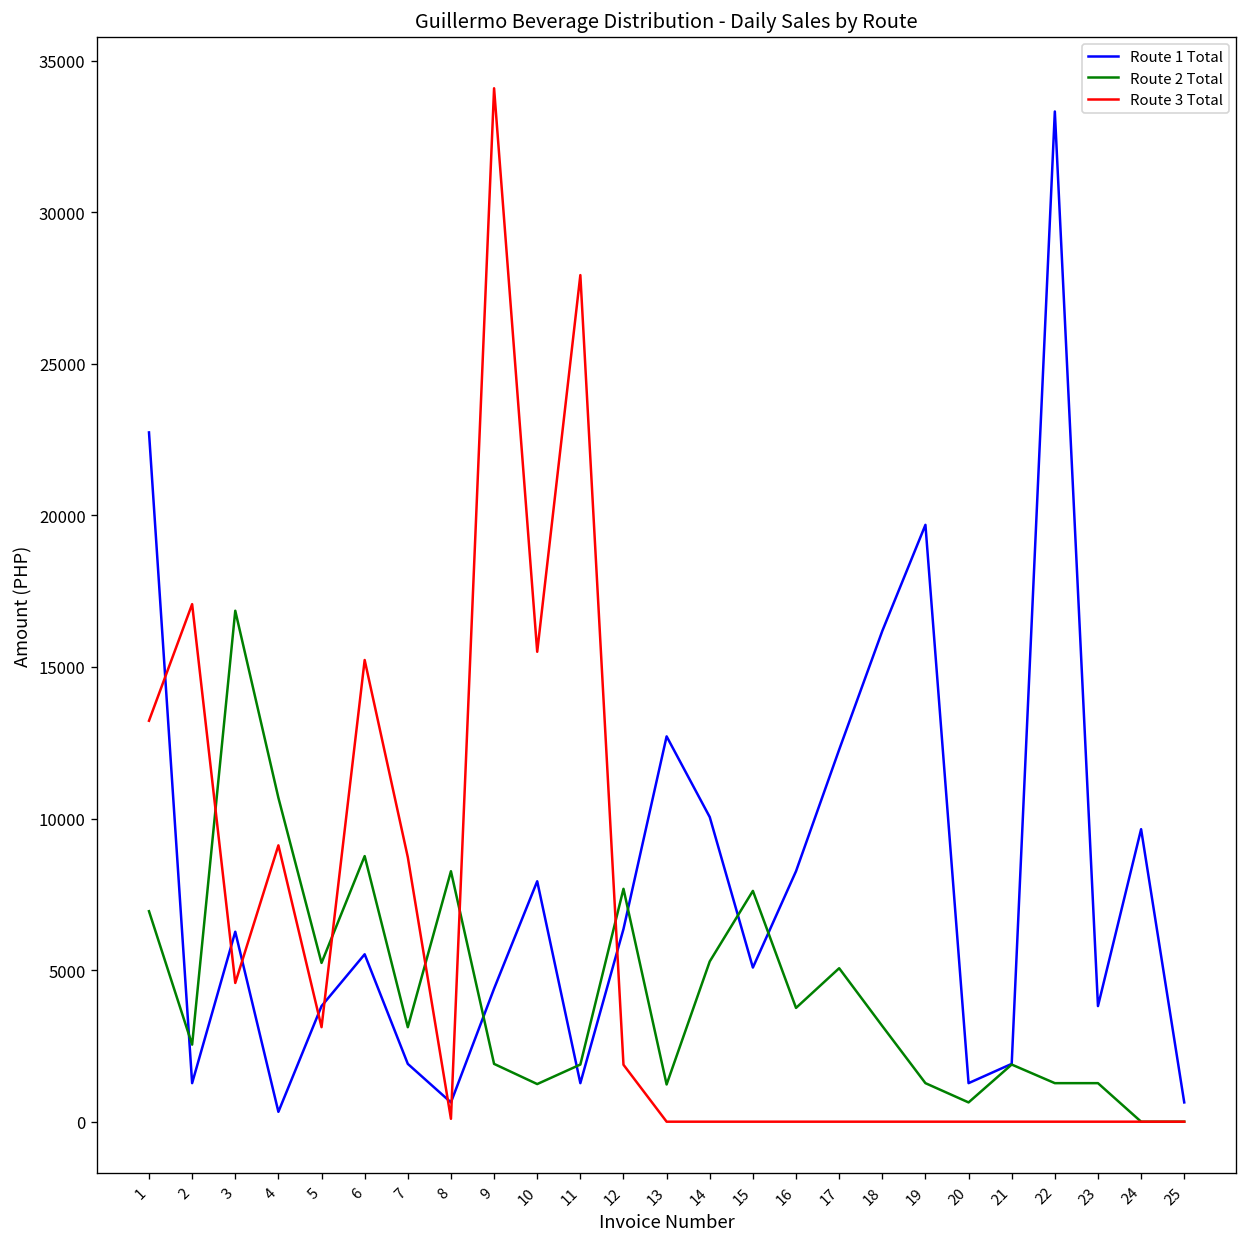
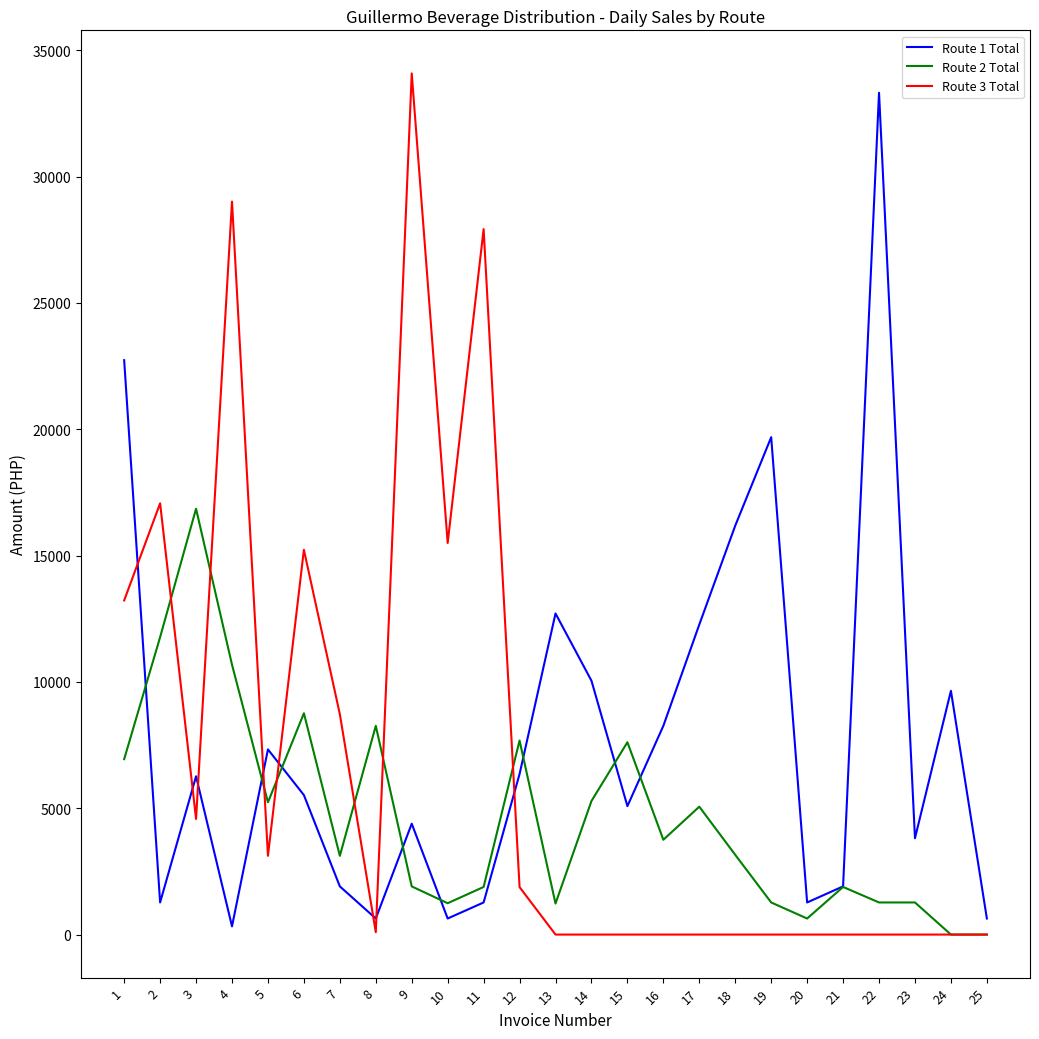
  {
    "Route 1 Total": {
      "1": 22700,
      "2": 1300,
      "3": 6300,
      "4": 300,
-     "5": 3800,
+     "5": 7300,
      "6": 5500,
      "7": 1900,
      "8": 600,
      "9": 4400,
-     "10": 7900,
+     "10": 600,
      "11": 1300,
      "12": 6400,
      "13": 12700,
      "14": 10000,
      "15": 5100,
      "16": 8300,
      "17": 12300,
      "18": 16200,
      "19": 19700,
      "20": 1300,
      "22": 33300,
      "23": 3800,
      "24": 9600,
      "25": 600
    },
    "Route 2 Total": {
      "1": 6900,
-     "2": 2500,
+     "2": 11800,
      "3": 16900,
      "4": 10700,
      "5": 5200,
      "6": 8800,
      "7": 3100,
      "8": 8300,
      "9": 1900,
      "10": 1200,
      "11": 1900,
      "12": 7700,
      "13": 1200,
      "14": 5300,
      "15": 7600,
      "16": 3800,
      "17": 5100,
      "18": 3200,
      "19": 1300,
      "20": 600,
      "22": 1300,
      "23": 1300
    },
    "Route 3 Total": {
      "1": 13200,
      "2": 17100,
      "3": 4600,
-     "4": 9100,
+     "4": 29000,
      "5": 3100,
      "6": 15200,
      "7": 8700,
      "8": 100,
      "9": 34100,
      "10": 15500,
      "11": 27900,
      "12": 1900,
      "13": 0,
      "14": 0,
      "15": 0,
      "16": 0,
      "17": 0,
      "18": 0,
      "19": 0,
      "20": 0,
      "21": 0,
      "22": 0,
      "23": 0
    }
  }
